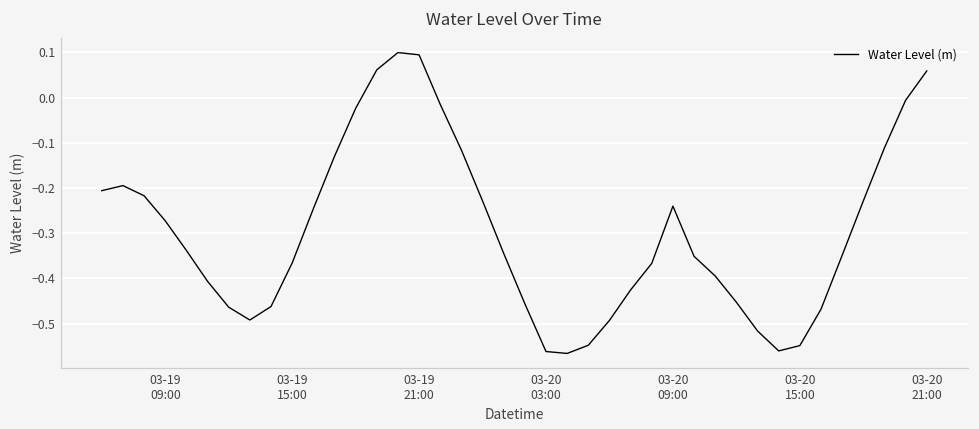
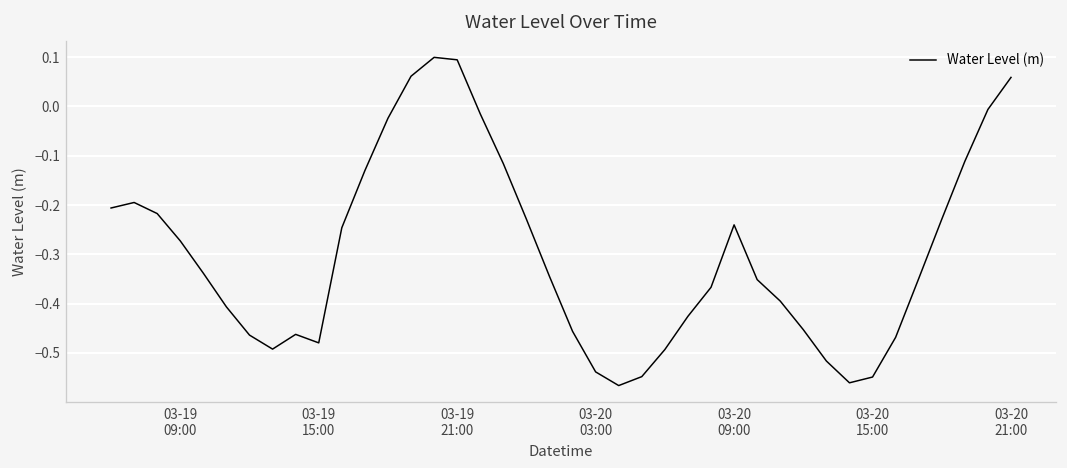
  {
    "03-19 09:00": -0.27,
-   "03-19 15:00": -0.37,
+   "03-19 15:00": -0.48,
    "03-19 21:00": 0.09,
-   "03-20 03:00": -0.56,
+   "03-20 03:00": -0.54,
    "03-20 09:00": -0.24,
    "03-20 15:00": -0.55,
    "03-20 21:00": 0.06
  }
